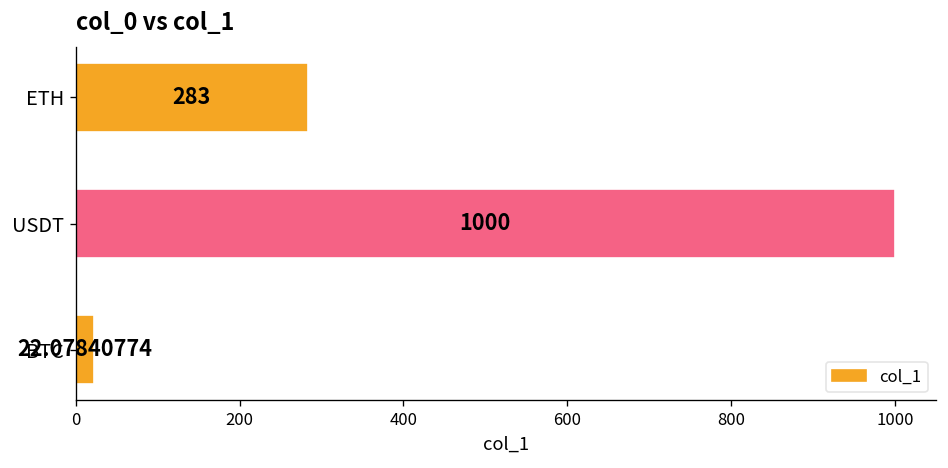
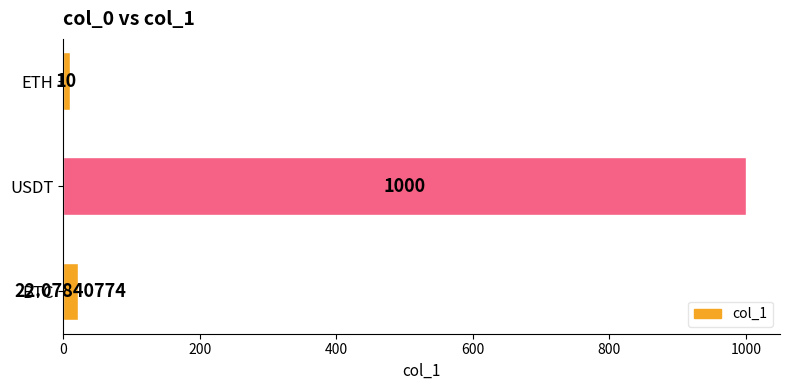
  {
-   "ETH": 283,
+   "ETH": 10,
    "USDT": 1000,
    "BTC": 22.07840774
  }
